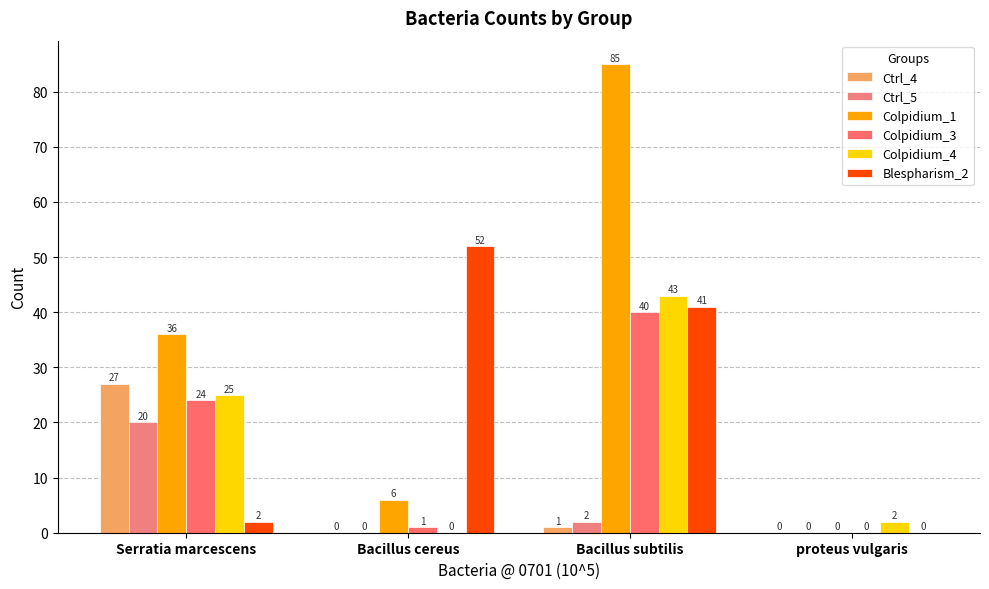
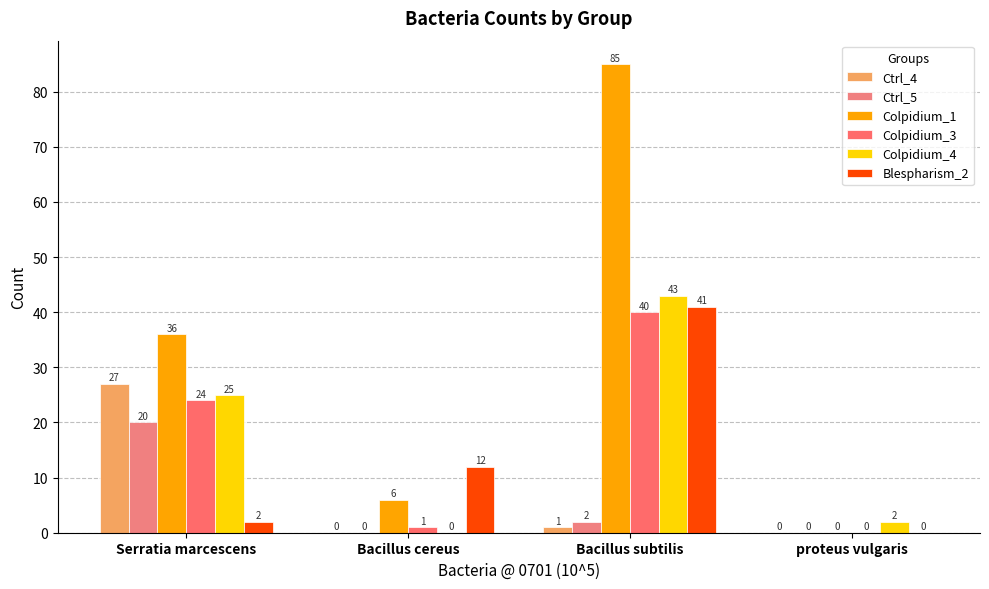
  {
    "Blespharism_2": {
      "Serratia marcescens": 2,
-     "Bacillus cereus": 52,
+     "Bacillus cereus": 12,
      "Bacillus subtilis": 41,
      "proteus vulgaris": 0
    }
  }
